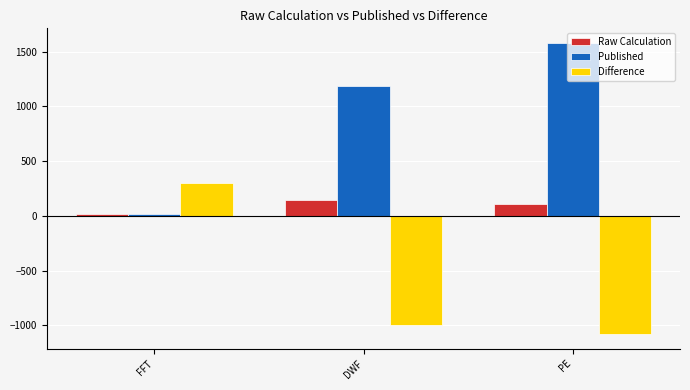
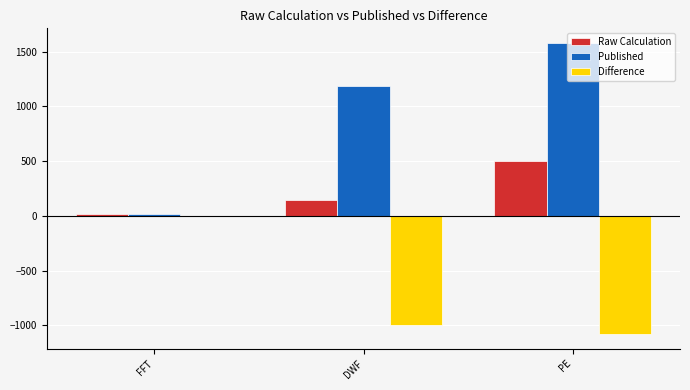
  {
    "Raw Calculation": {
      "DWF": 150,
-     "PE": 110
+     "PE": 500
    },
    "Published": {
      "DWF": 1190
    },
    "Difference": {
-     "FFT": 300,
+     "FFT": 0,
      "DWF": -1000,
      "PE": -1080
    }
  }
